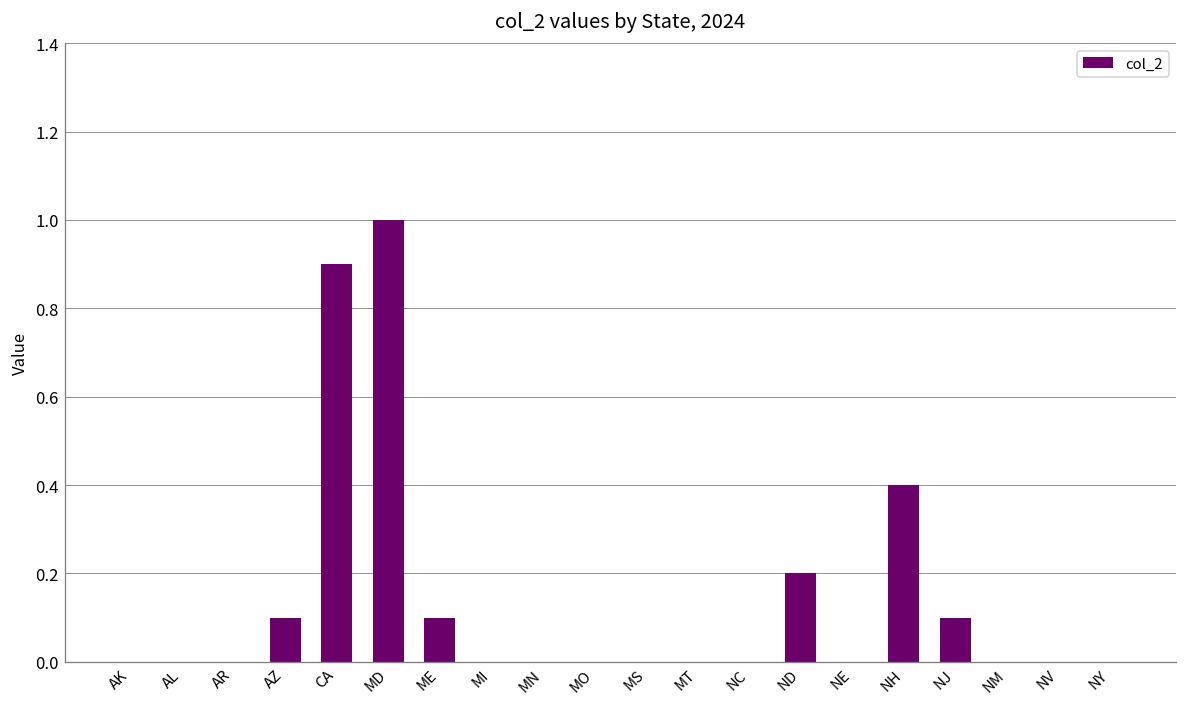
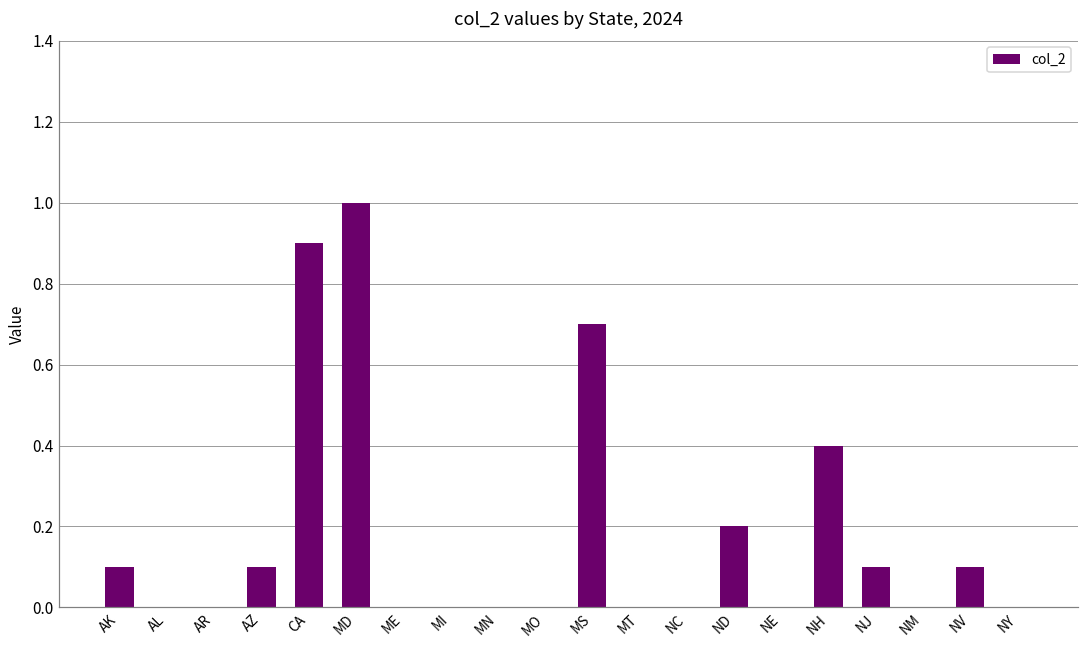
  {
-   "AK": 0.0,
+   "AK": 0.1,
    "AL": 0.0,
    "AR": 0.0,
    "AZ": 0.1,
    "CA": 0.9,
    "MD": 1.0,
-   "ME": 0.1,
+   "ME": 0.0,
    "MI": 0.0,
    "MN": 0.0,
    "MO": 0.0,
-   "MS": 0.0,
+   "MS": 0.7,
    "MT": 0.0,
    "NC": 0.0,
    "ND": 0.2,
    "NE": 0.0,
    "NH": 0.4,
    "NJ": 0.1,
    "NM": 0.0,
-   "NV": 0.0,
+   "NV": 0.1,
    "NY": 0.0
  }
